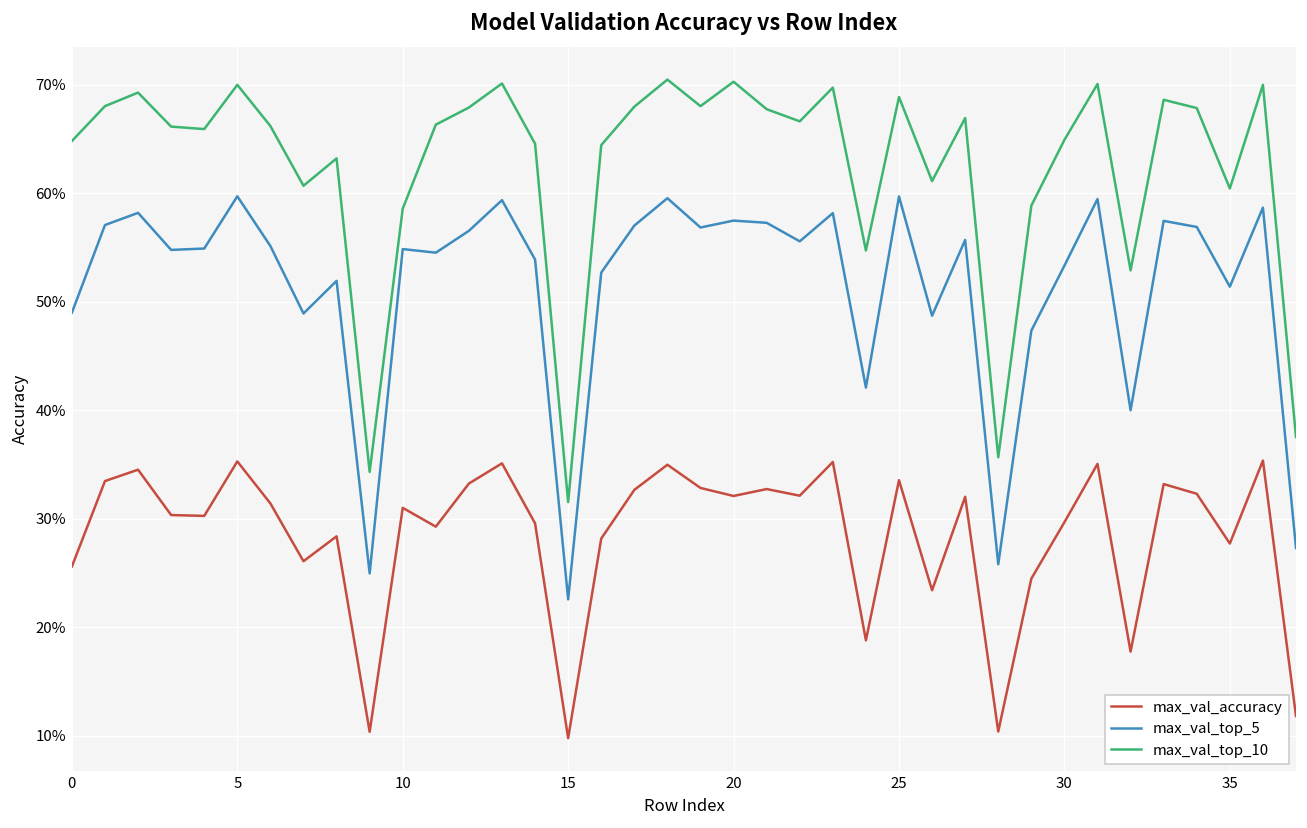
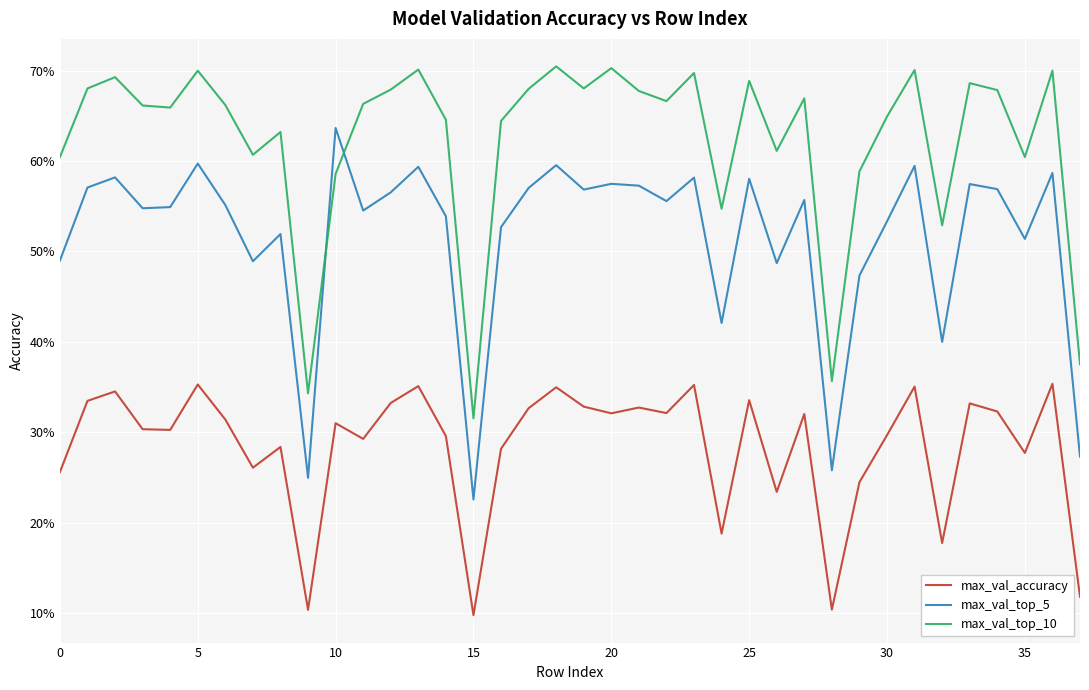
  {
    "max_val_accuracy": {
      "0": "26%",
      "5": "35%",
      "10": "31%",
      "15": "10%",
      "20": "32%",
      "25": "34%",
      "30": "30%",
      "35": "28%"
    },
    "max_val_top_5": {
      "0": "49%",
      "5": "60%",
-     "10": "55%",
+     "10": "64%",
      "15": "23%",
      "20": "57%",
-     "25": "60%",
+     "25": "58%",
      "30": "53%",
      "35": "51%"
    },
    "max_val_top_10": {
-     "0": "65%",
+     "0": "60%",
      "5": "70%",
      "10": "59%",
      "15": "32%",
      "20": "70%",
      "25": "69%",
      "30": "65%",
      "35": "60%"
    }
  }
